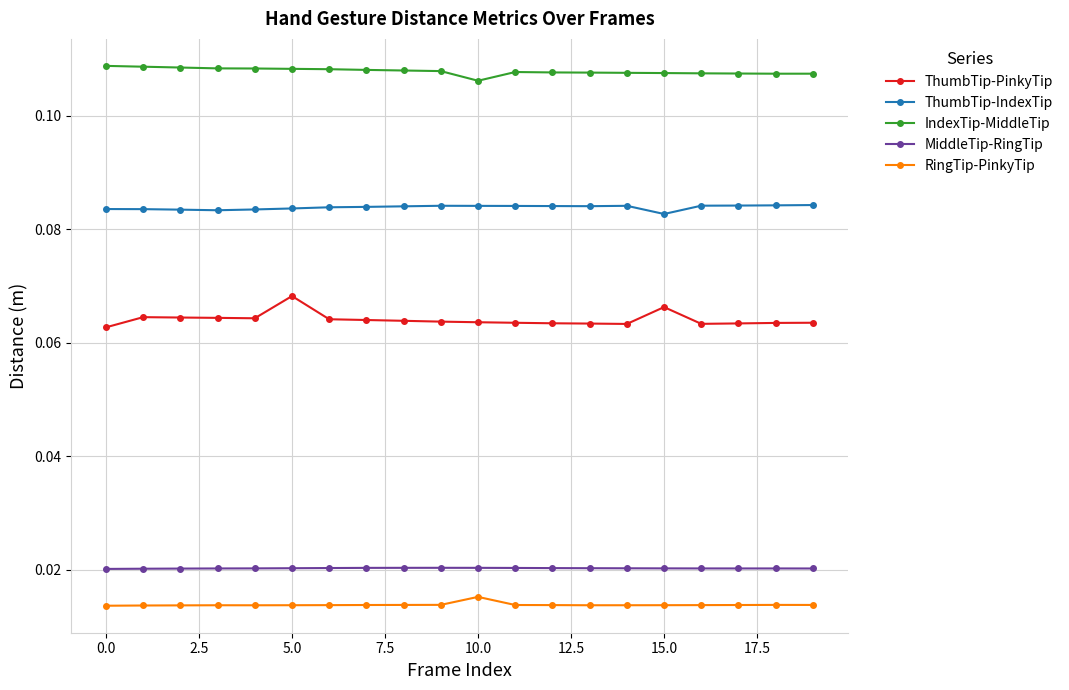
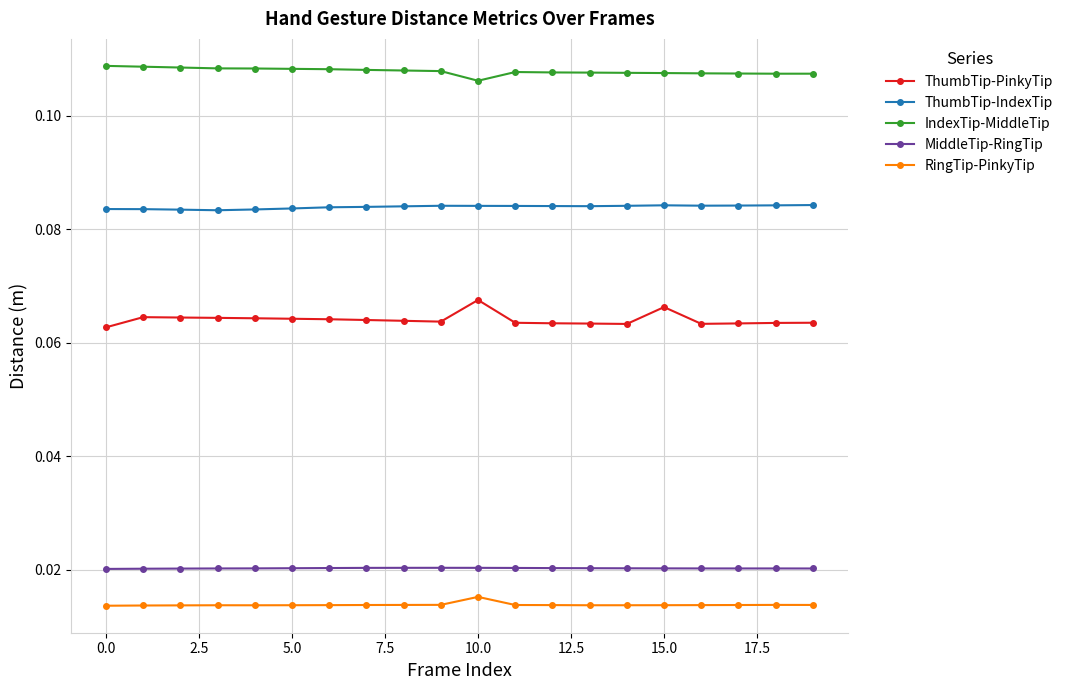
  {
    "ThumbTip-PinkyTip": {
      "0.0": 0.063,
-     "5.0": 0.068,
-     "10.0": 0.064,
+     "5.0": 0.064,
+     "10.0": 0.068,
      "15.0": 0.066
    },
    "ThumbTip-IndexTip": {
      "0.0": 0.084,
      "5.0": 0.084,
      "10.0": 0.084,
-     "15.0": 0.083
+     "15.0": 0.084
    },
    "IndexTip-MiddleTip": {
      "0.0": 0.109,
      "5.0": 0.108,
      "10.0": 0.106,
      "15.0": 0.108
    },
    "MiddleTip-RingTip": {
      "0.0": 0.020,
      "5.0": 0.020,
      "10.0": 0.020,
      "15.0": 0.020
    },
    "RingTip-PinkyTip": {
      "0.0": 0.014,
      "5.0": 0.014,
      "10.0": 0.015,
      "15.0": 0.014
    }
  }
